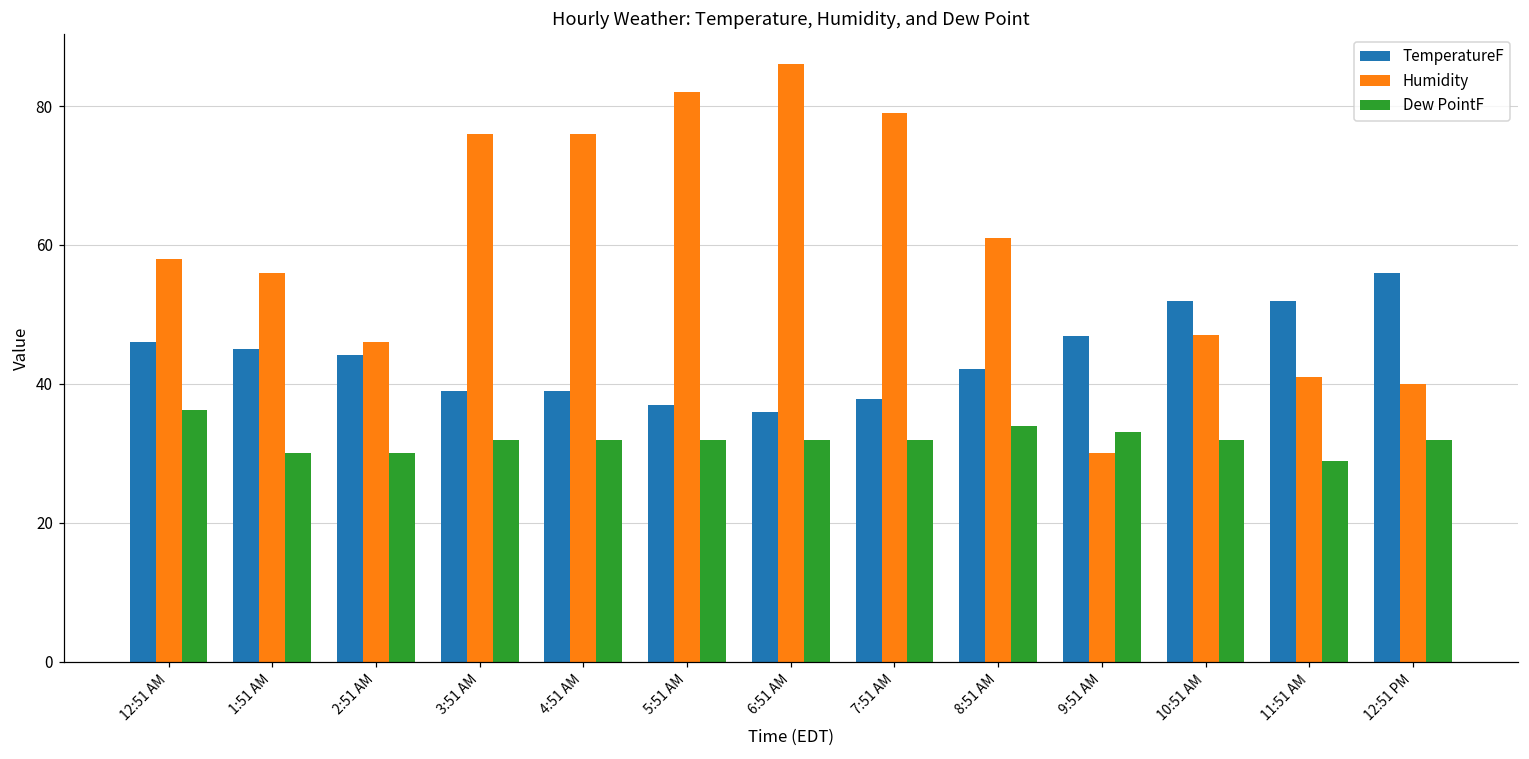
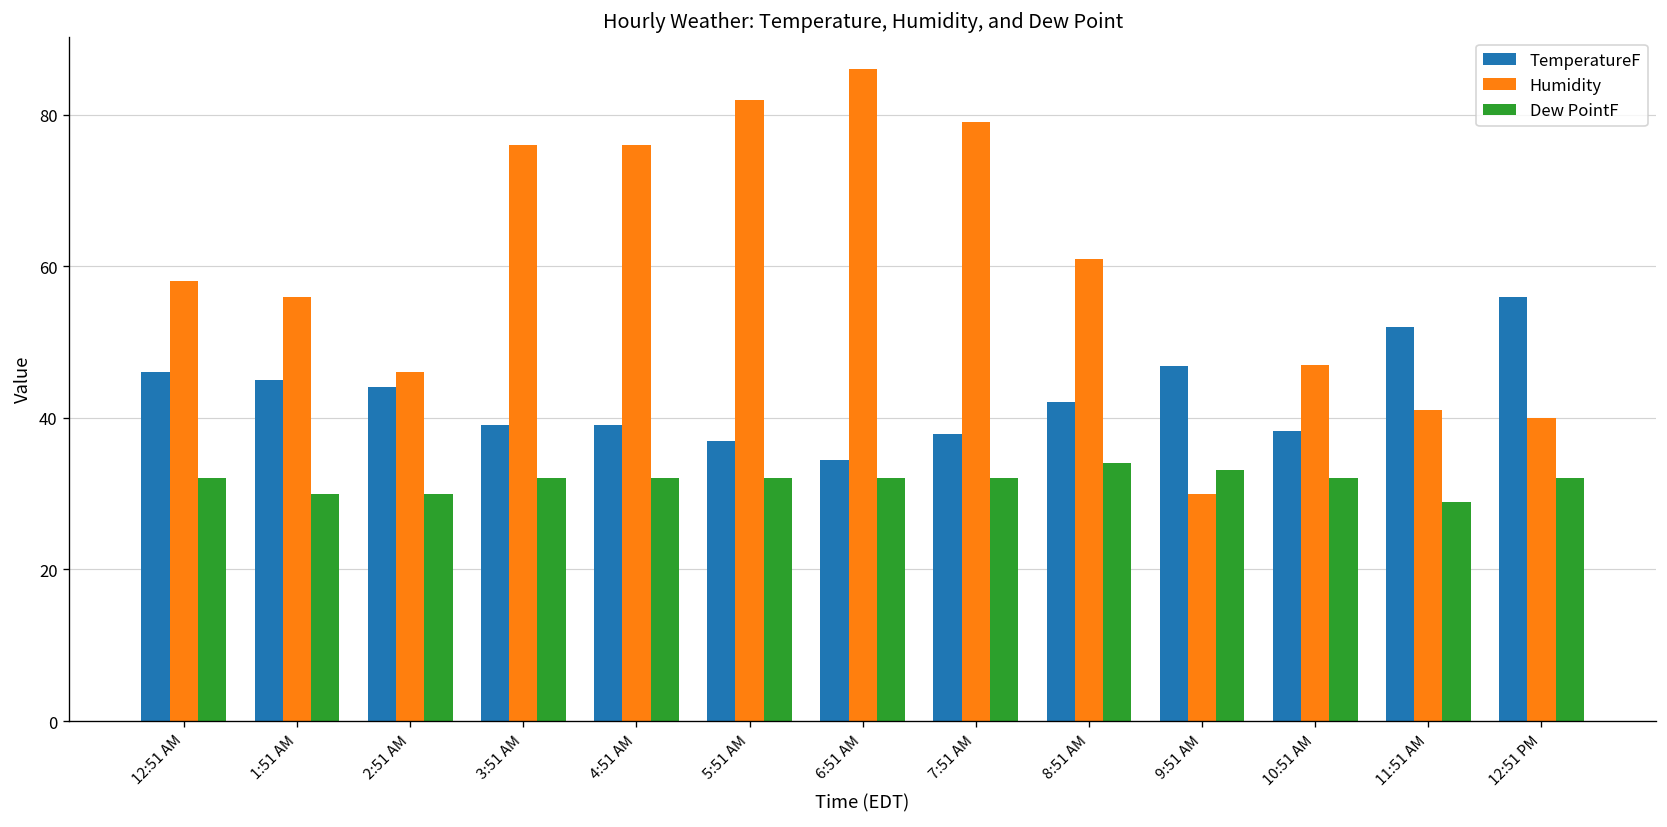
  {
    "TemperatureF": {
      "12:51 AM": 46,
      "1:51 AM": 45,
      "2:51 AM": 44,
      "3:51 AM": 39,
      "4:51 AM": 39,
      "5:51 AM": 37,
-     "6:51 AM": 36,
+     "6:51 AM": 35,
      "7:51 AM": 38,
      "8:51 AM": 42,
      "9:51 AM": 47,
-     "10:51 AM": 52,
+     "10:51 AM": 38,
      "11:51 AM": 52,
      "12:51 PM": 56
    },
    "Humidity": {
      "12:51 AM": 58,
      "1:51 AM": 56,
      "2:51 AM": 46,
      "3:51 AM": 76,
      "4:51 AM": 76,
      "5:51 AM": 82,
      "6:51 AM": 86,
      "7:51 AM": 79,
      "8:51 AM": 61,
      "9:51 AM": 30,
      "10:51 AM": 47,
      "11:51 AM": 41,
      "12:51 PM": 40
    },
    "Dew PointF": {
-     "12:51 AM": 36,
+     "12:51 AM": 32,
      "1:51 AM": 30,
      "2:51 AM": 30,
      "3:51 AM": 32,
      "4:51 AM": 32,
      "5:51 AM": 32,
      "6:51 AM": 32,
      "7:51 AM": 32,
      "8:51 AM": 34,
      "9:51 AM": 33,
      "10:51 AM": 32,
      "11:51 AM": 29,
      "12:51 PM": 32
    }
  }
